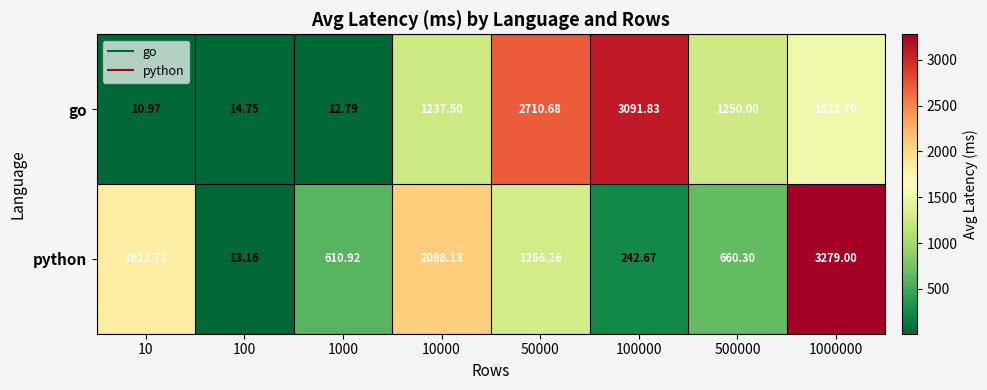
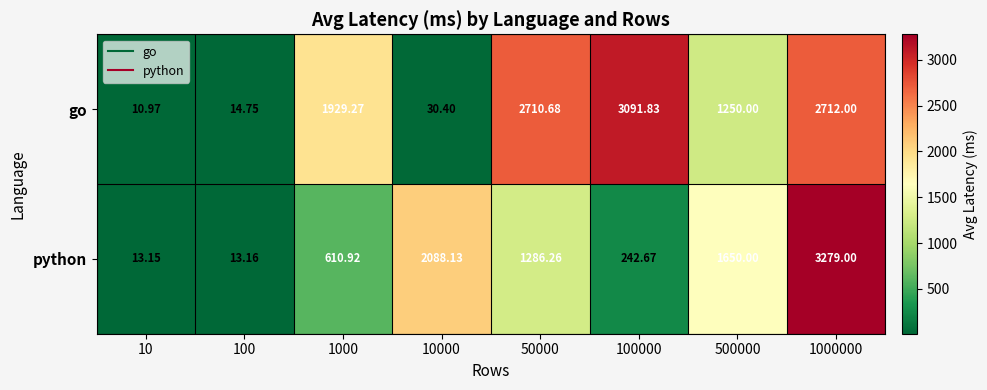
  {
    "go": {
      "10": 10.97,
      "100": 14.75,
-     "1000": 12.79,
-     "10000": 1237.50,
+     "1000": 1929.27,
+     "10000": 30.40,
      "50000": 2710.68,
      "100000": 3091.83,
      "500000": 1250.00,
-     "1000000": 1521.70
+     "1000000": 2712.00
    },
    "python": {
-     "10": 1822.72,
+     "10": 13.15,
      "100": 13.16,
      "1000": 610.92,
      "10000": 2088.13,
      "50000": 1286.26,
      "100000": 242.67,
-     "500000": 660.30,
+     "500000": 1650.00,
      "1000000": 3279.00
    }
  }
